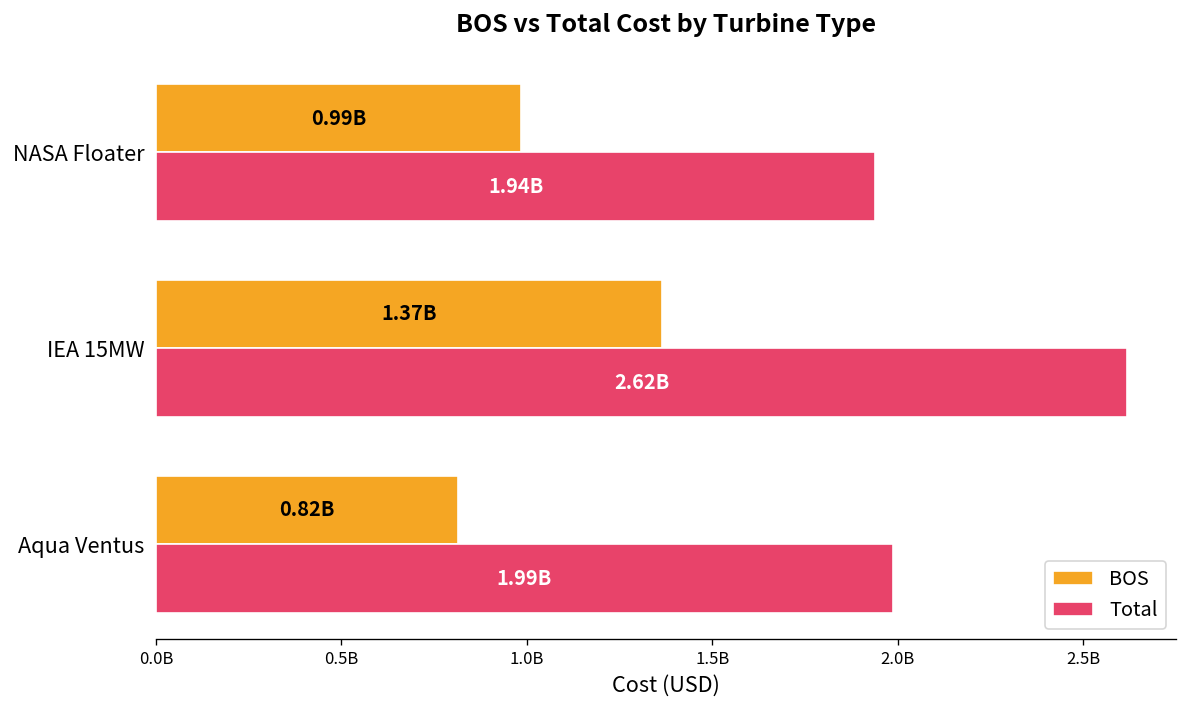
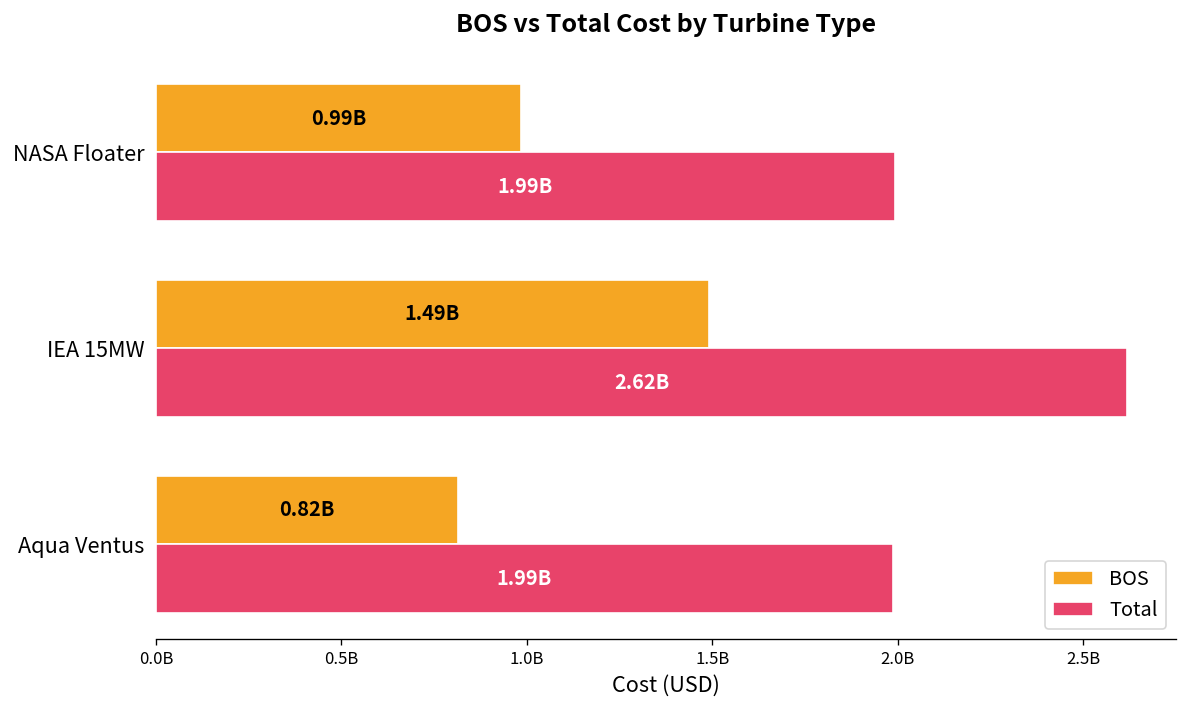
  {
    "BOS": {
      "NASA Floater": "0.99B",
-     "IEA 15MW": "1.37B",
+     "IEA 15MW": "1.49B",
      "Aqua Ventus": "0.82B"
    },
    "Total": {
-     "NASA Floater": "1.94B",
+     "NASA Floater": "1.99B",
      "IEA 15MW": "2.62B",
      "Aqua Ventus": "1.99B"
    }
  }
